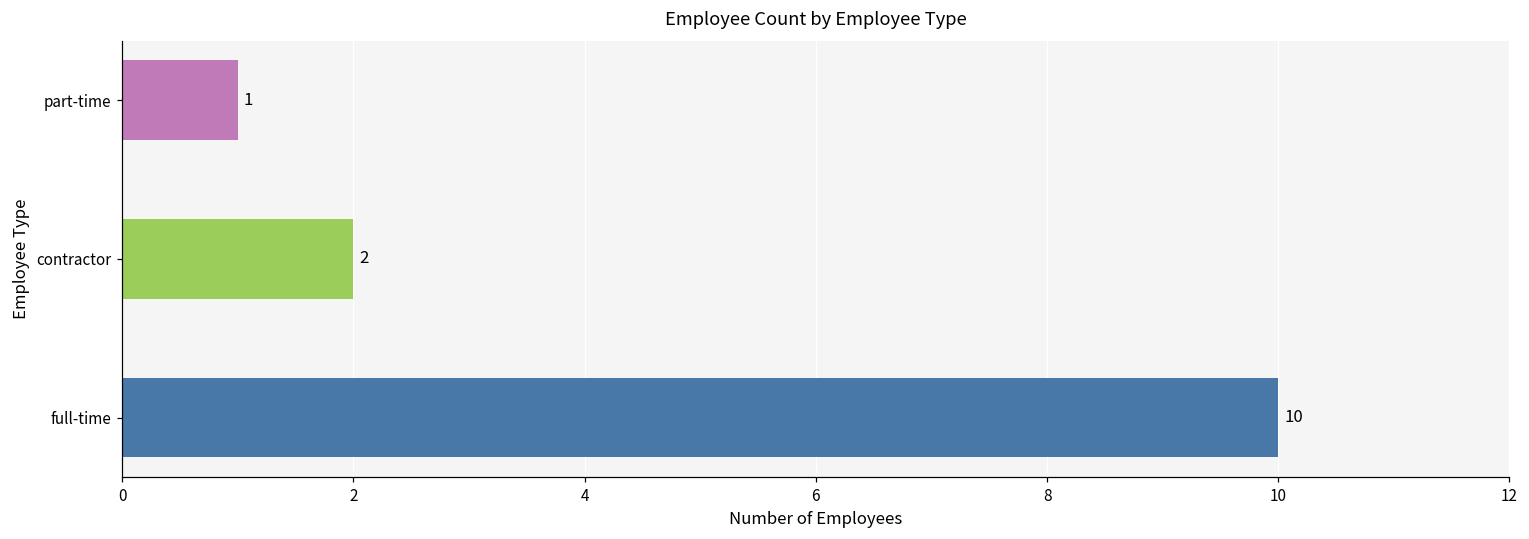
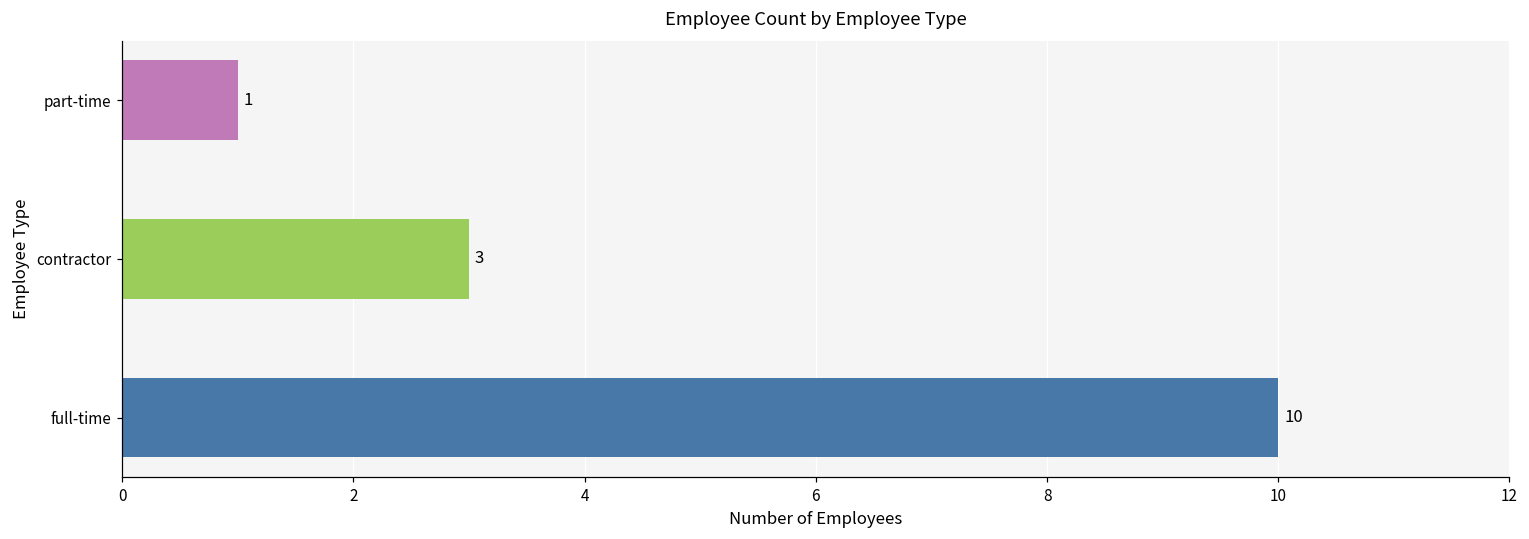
  {
    "part-time": 1,
-   "contractor": 2,
+   "contractor": 3,
    "full-time": 10
  }
